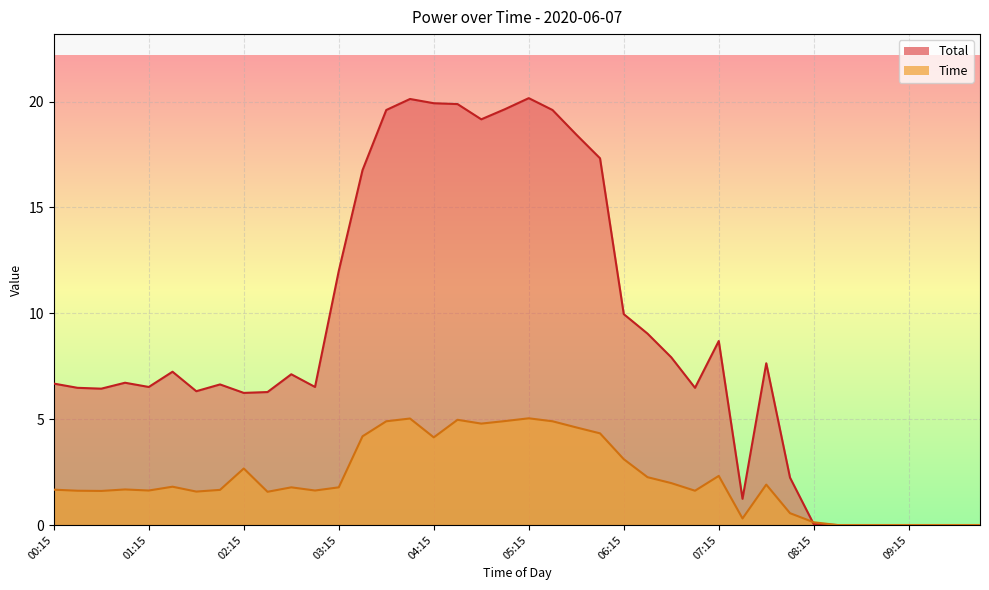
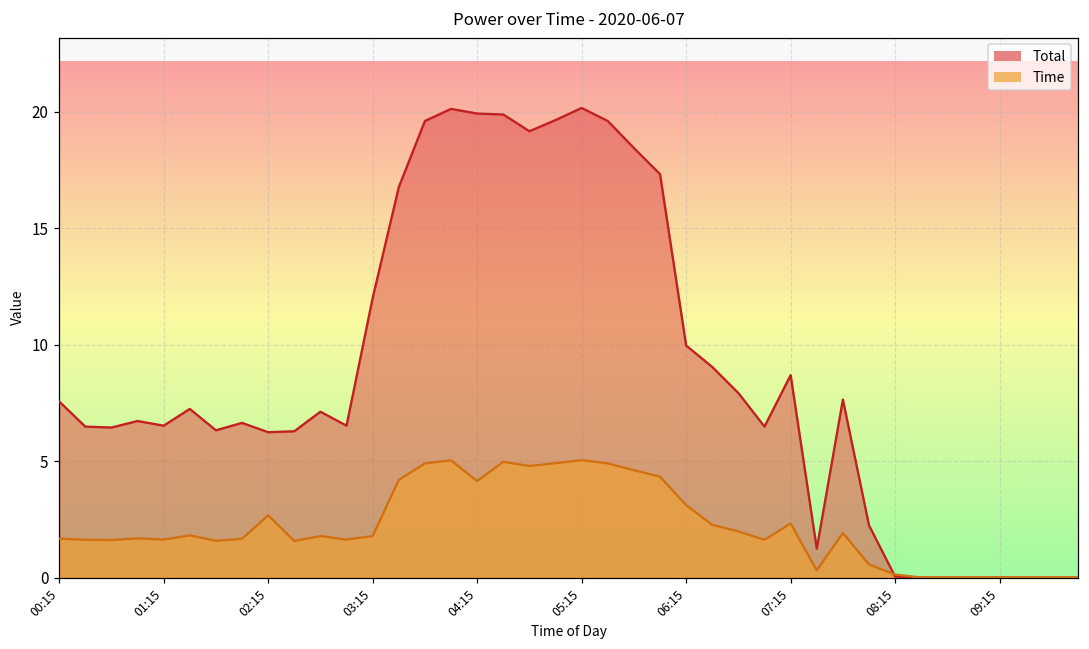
  {
    "Total": {
-     "00:15": 6.7,
+     "00:15": 7.6,
      "01:15": 6.5,
      "02:15": 6.2,
      "03:15": 12.0,
      "04:15": 19.9,
      "05:15": 20.2,
      "06:15": 10.0,
      "07:15": 8.7
    },
    "Time": {
      "00:15": 1.7,
      "01:15": 1.6,
      "02:15": 2.7,
      "03:15": 1.8,
      "04:15": 4.1,
      "05:15": 5.0,
      "06:15": 3.1,
      "07:15": 2.3
    }
  }
